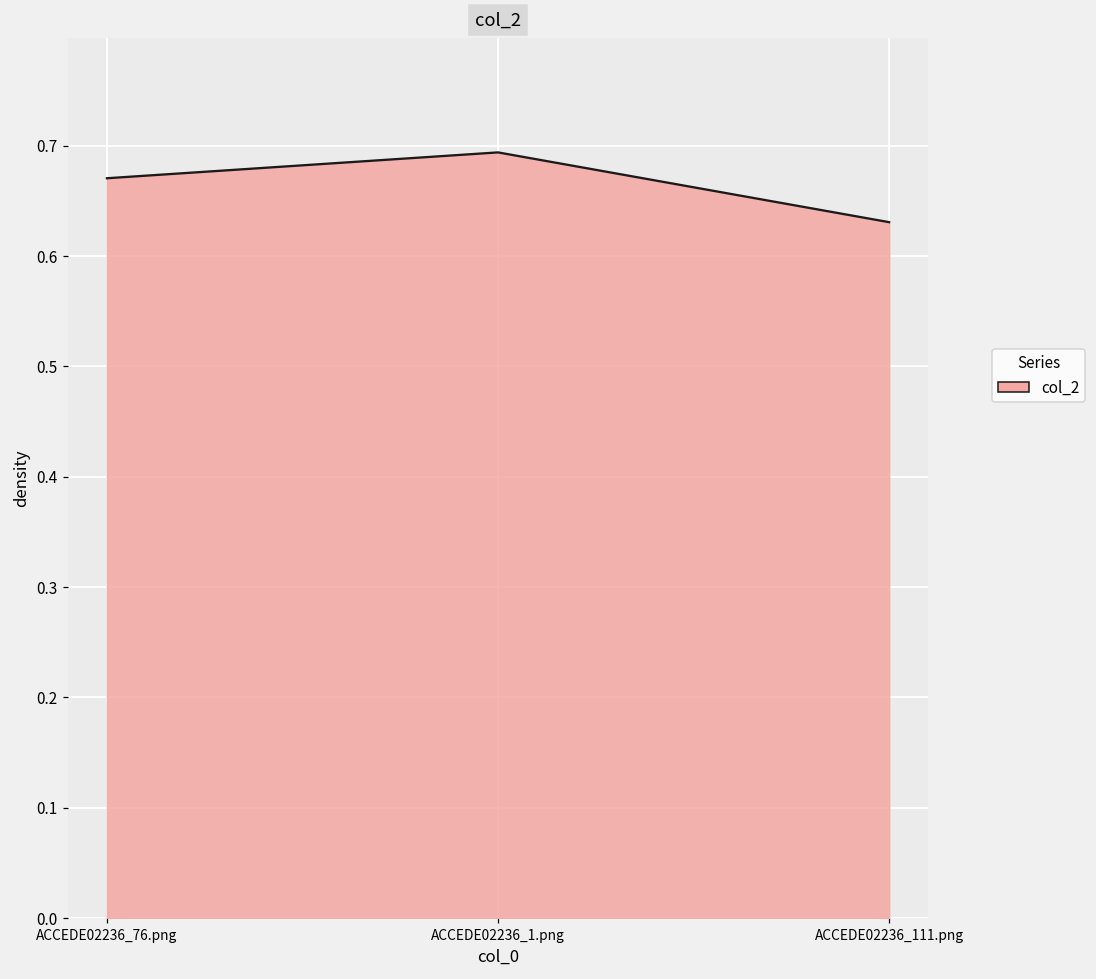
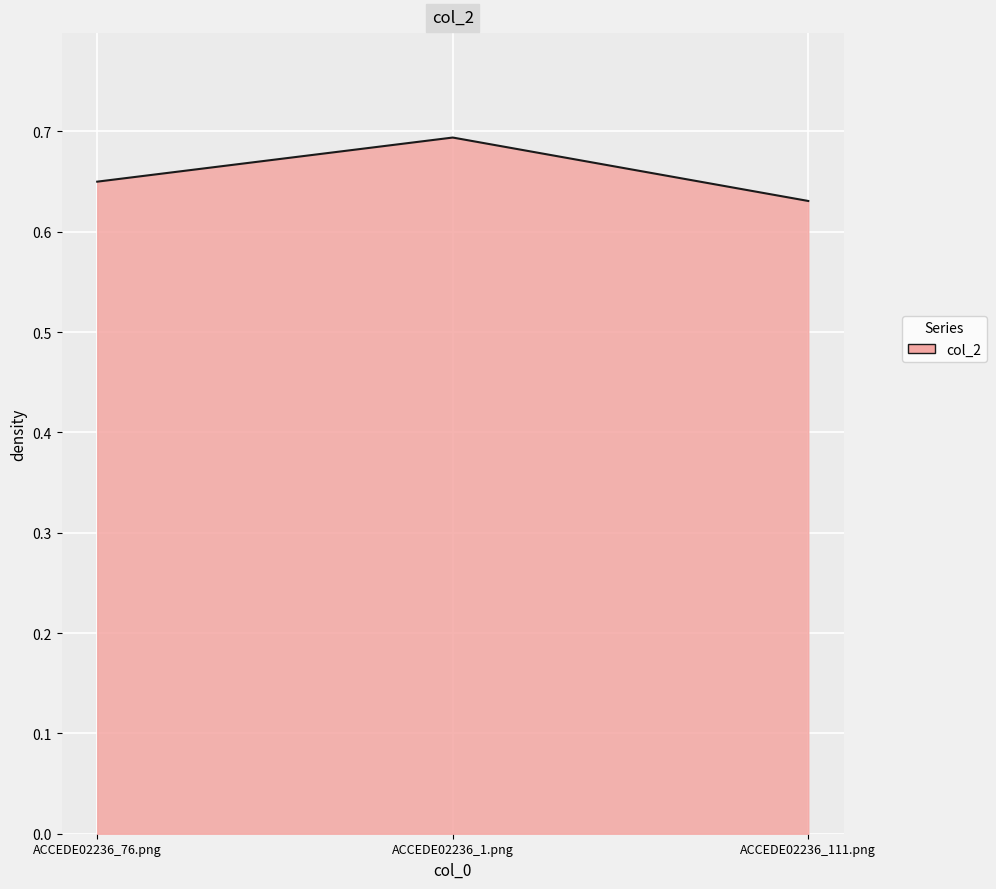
  {
-   "ACCEDE02236_76.png": 0.671,
+   "ACCEDE02236_76.png": 0.650,
    "ACCEDE02236_1.png": 0.694,
    "ACCEDE02236_111.png": 0.631
  }
